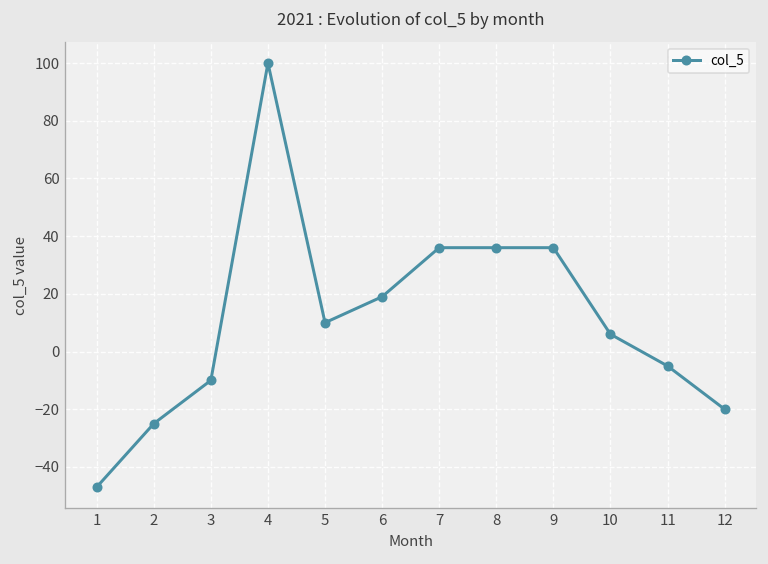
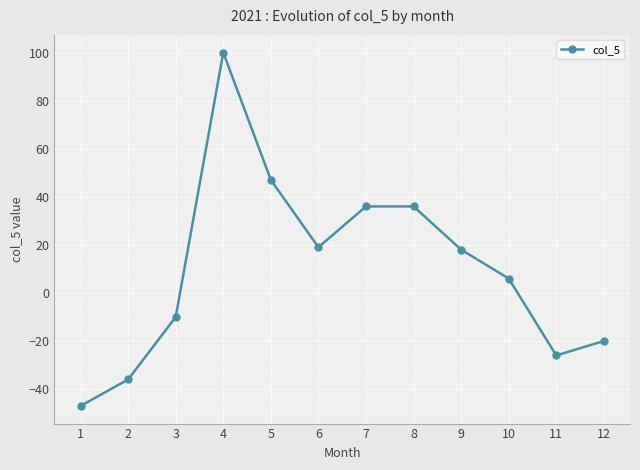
  {
    "1": -47,
-   "2": -25,
+   "2": -36,
    "3": -10,
    "4": 100,
-   "5": 10,
+   "5": 47,
    "6": 19,
    "7": 36,
    "8": 36,
-   "9": 36,
+   "9": 18,
    "10": 6,
-   "11": -5,
+   "11": -26,
    "12": -20
  }
